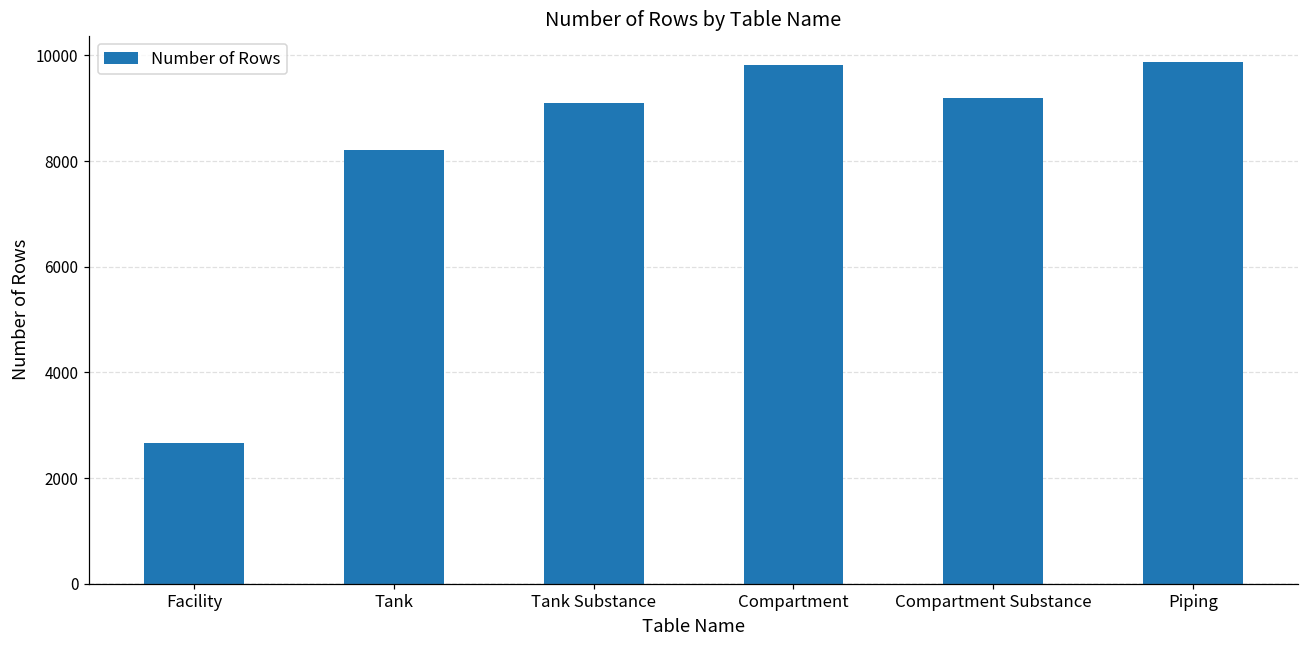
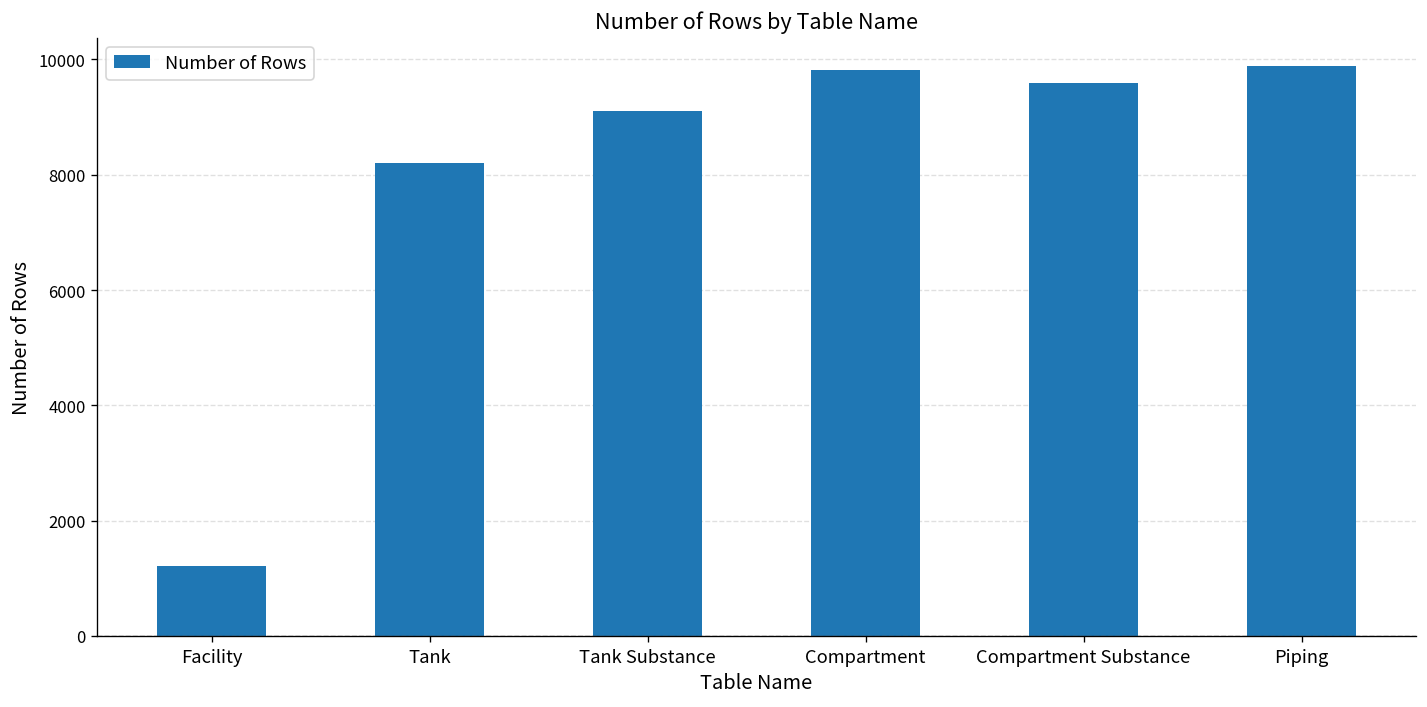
  {
-   "Facility": 2700,
+   "Facility": 1200,
    "Tank": 8200,
    "Tank Substance": 9100,
    "Compartment": 9800,
-   "Compartment Substance": 9200,
+   "Compartment Substance": 9600,
    "Piping": 9900
  }
